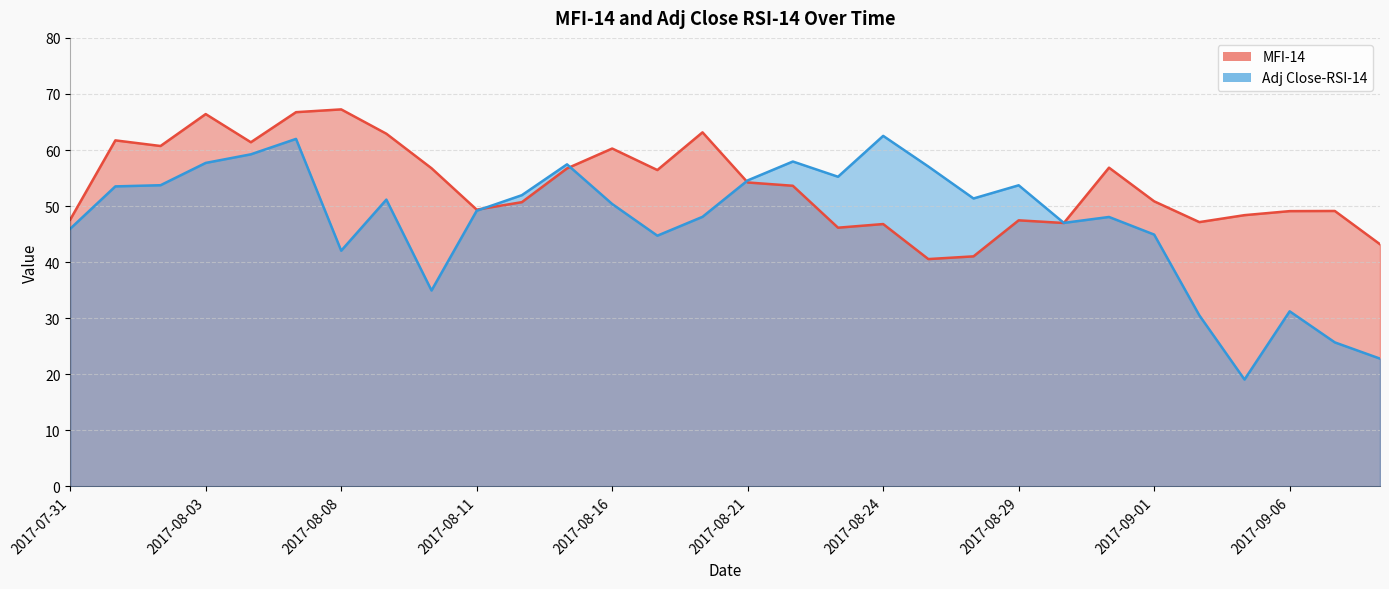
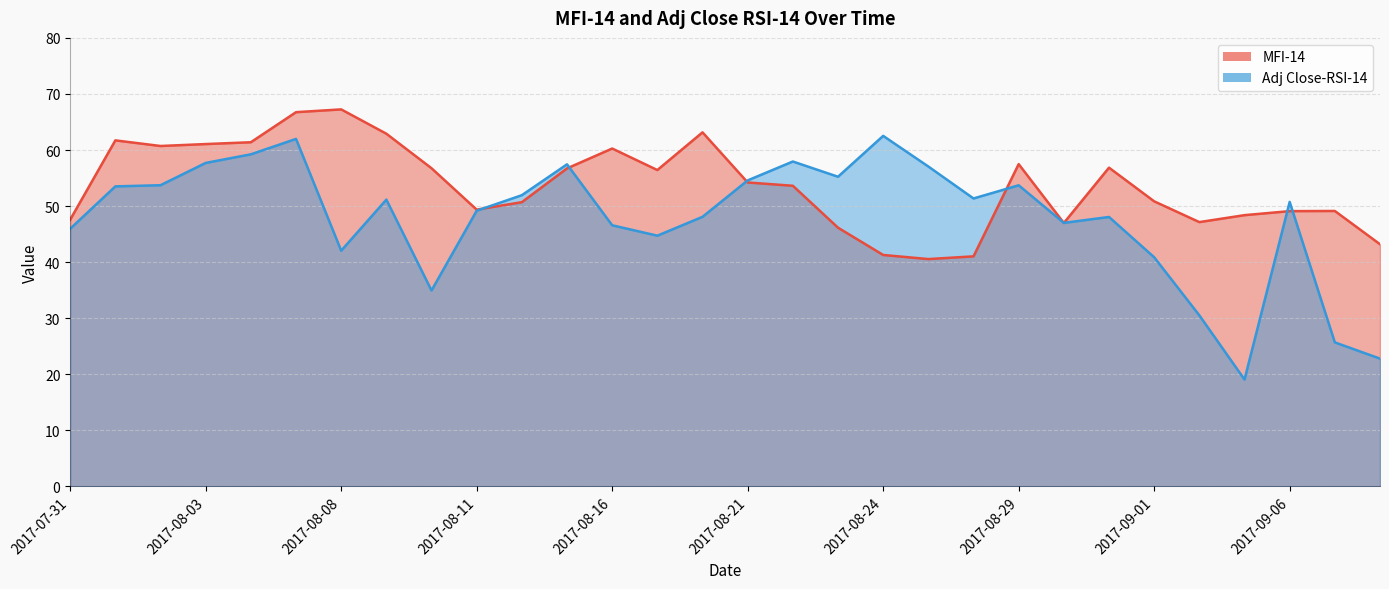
  {
    "MFI-14": {
      "2017-07-31": 48,
-     "2017-08-03": 66,
+     "2017-08-03": 61,
      "2017-08-08": 67,
      "2017-08-16": 60,
-     "2017-08-24": 47,
-     "2017-08-29": 47,
+     "2017-08-24": 41,
+     "2017-08-29": 57,
      "2017-09-01": 51,
      "2017-09-06": 49
    },
    "Adj Close-RSI-14": {
      "2017-07-31": 46,
      "2017-08-03": 58,
      "2017-08-08": 42,
-     "2017-08-16": 50,
+     "2017-08-16": 47,
      "2017-08-24": 63,
      "2017-08-29": 54,
-     "2017-09-01": 45,
-     "2017-09-06": 31
+     "2017-09-01": 41,
+     "2017-09-06": 51
    }
  }
